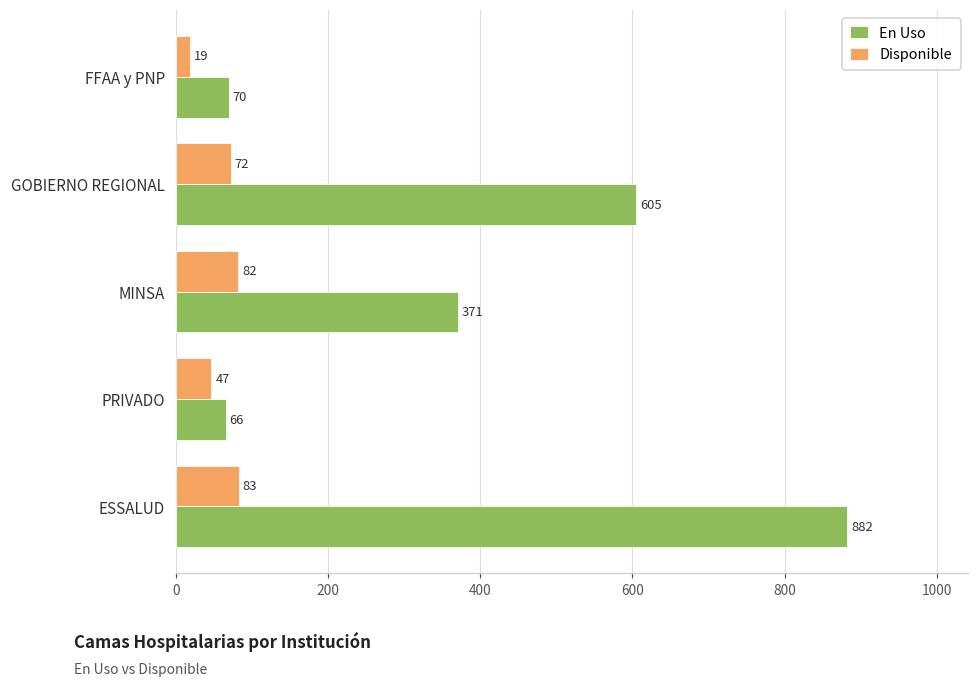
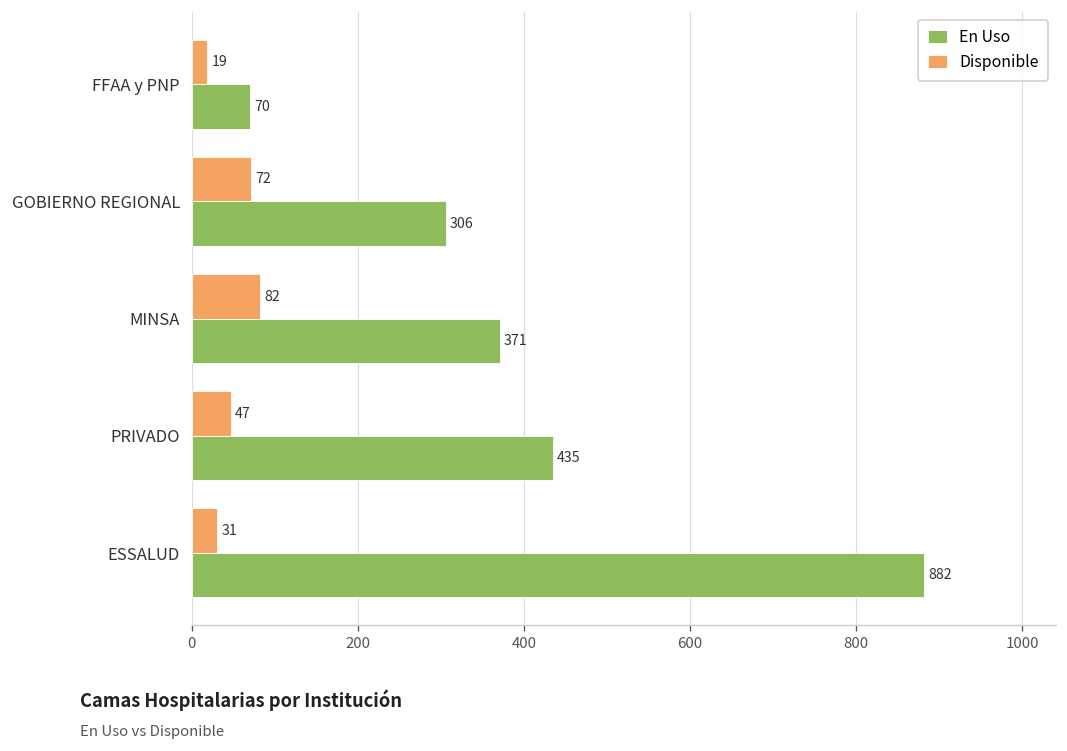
  {
    "En Uso": {
      "FFAA y PNP": 70,
-     "GOBIERNO REGIONAL": 605,
+     "GOBIERNO REGIONAL": 306,
      "MINSA": 371,
-     "PRIVADO": 66,
+     "PRIVADO": 435,
      "ESSALUD": 882
    },
    "Disponible": {
      "FFAA y PNP": 19,
      "GOBIERNO REGIONAL": 72,
      "MINSA": 82,
      "PRIVADO": 47,
-     "ESSALUD": 83
+     "ESSALUD": 31
    }
  }
